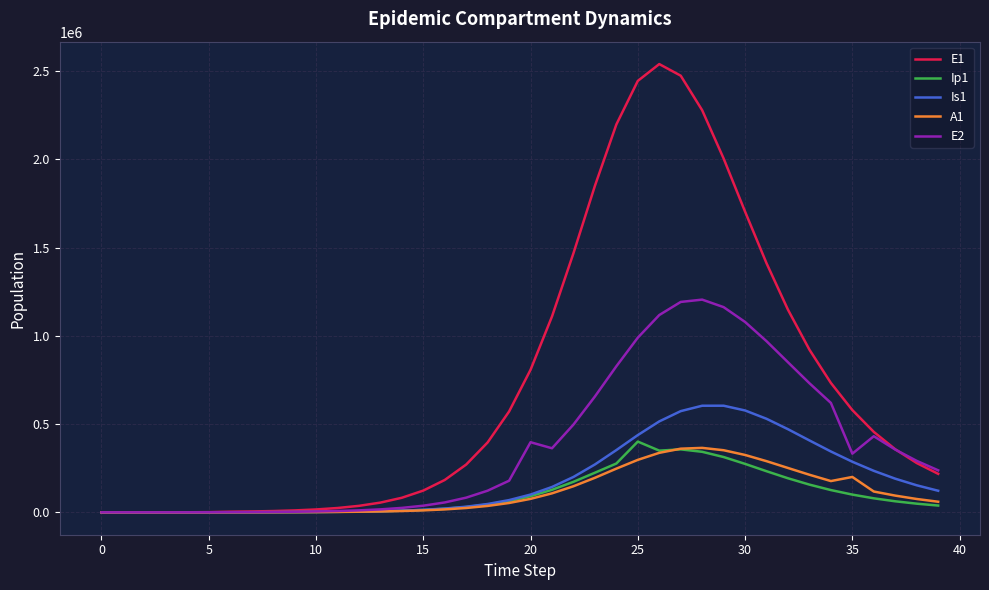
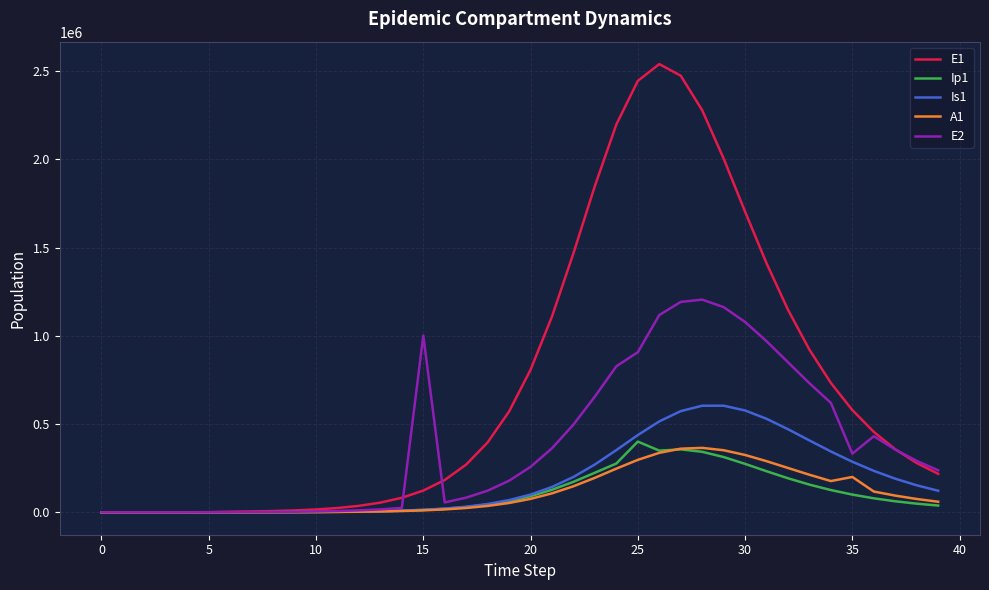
  {
    "E1": {
      "15": 120000,
      "20": 810000,
      "25": 2440000,
      "30": 1700000,
      "35": 580000
    },
    "Ip1": {
      "25": 400000,
      "30": 270000,
      "35": 100000
    },
    "Is1": {
      "25": 440000,
      "30": 580000,
      "35": 290000
    },
    "A1": {
      "20": 80000,
      "25": 300000,
      "30": 320000,
      "35": 200000
    },
    "E2": {
-     "15": 40000,
-     "20": 400000,
-     "25": 990000,
+     "15": 1000000,
+     "20": 260000,
+     "25": 910000,
      "30": 1080000,
      "35": 330000
    }
  }
